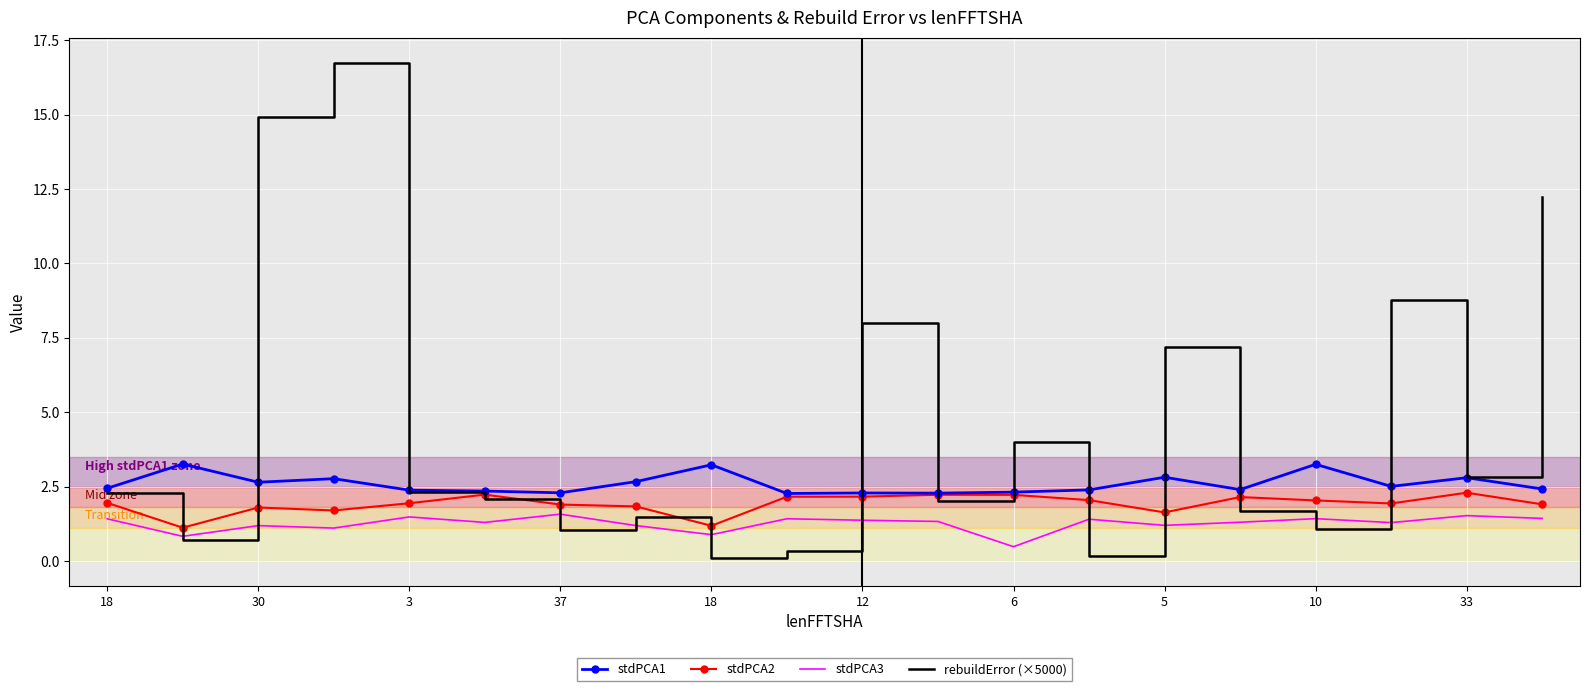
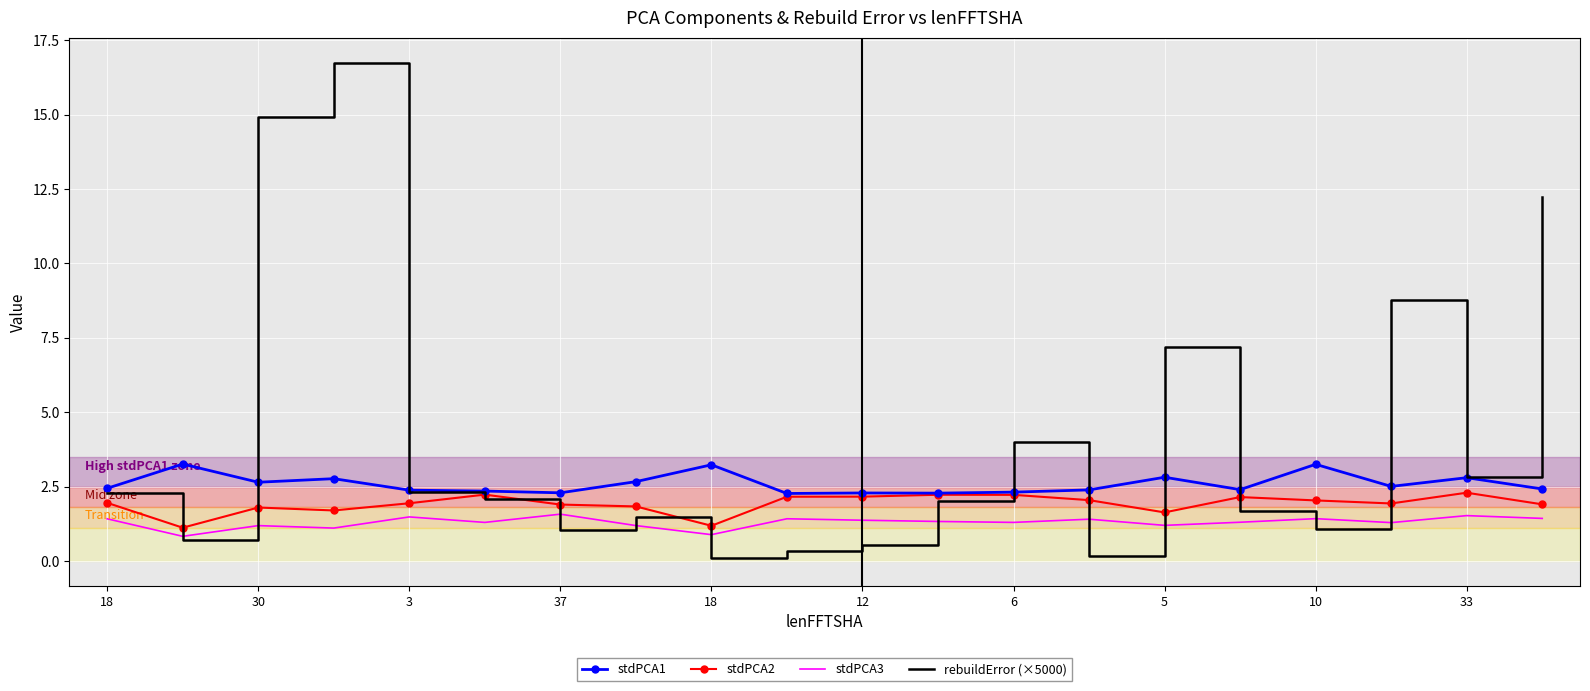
  {
    "stdPCA1": {
      "30": 2.6,
      "37": 2.3,
      "12": 2.3,
      "6": 2.3,
      "10": 3.2
    },
    "stdPCA2": {
      "30": 1.8,
      "37": 1.9,
      "12": 2.2,
      "6": 2.2,
      "10": 2.0,
      "33": 2.3
    },
    "stdPCA3": {
      "30": 1.2,
      "37": 1.6,
      "12": 1.4,
-     "6": 0.5,
+     "6": 1.3,
      "10": 1.4,
      "33": 1.5
    },
    "rebuildError (×5000)": {
      "30": 14.9,
      "37": 1.0,
-     "12": 8.0,
+     "12": 0.5,
      "6": 4.0,
      "10": 1.1
    }
  }
